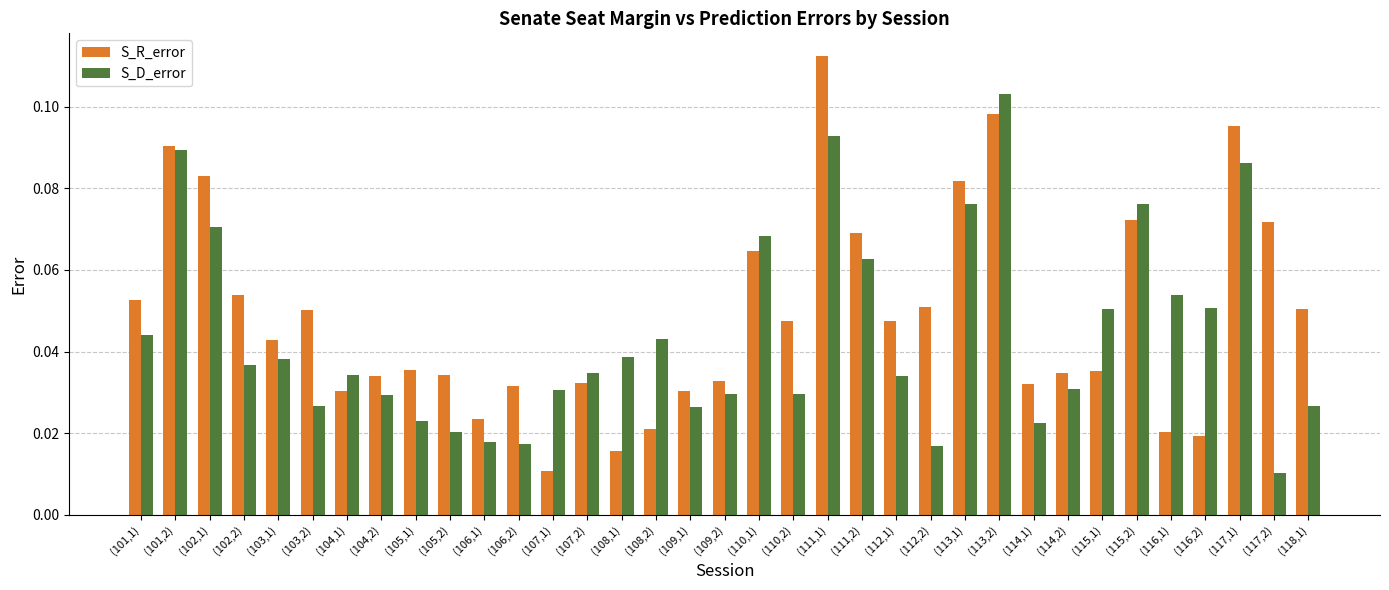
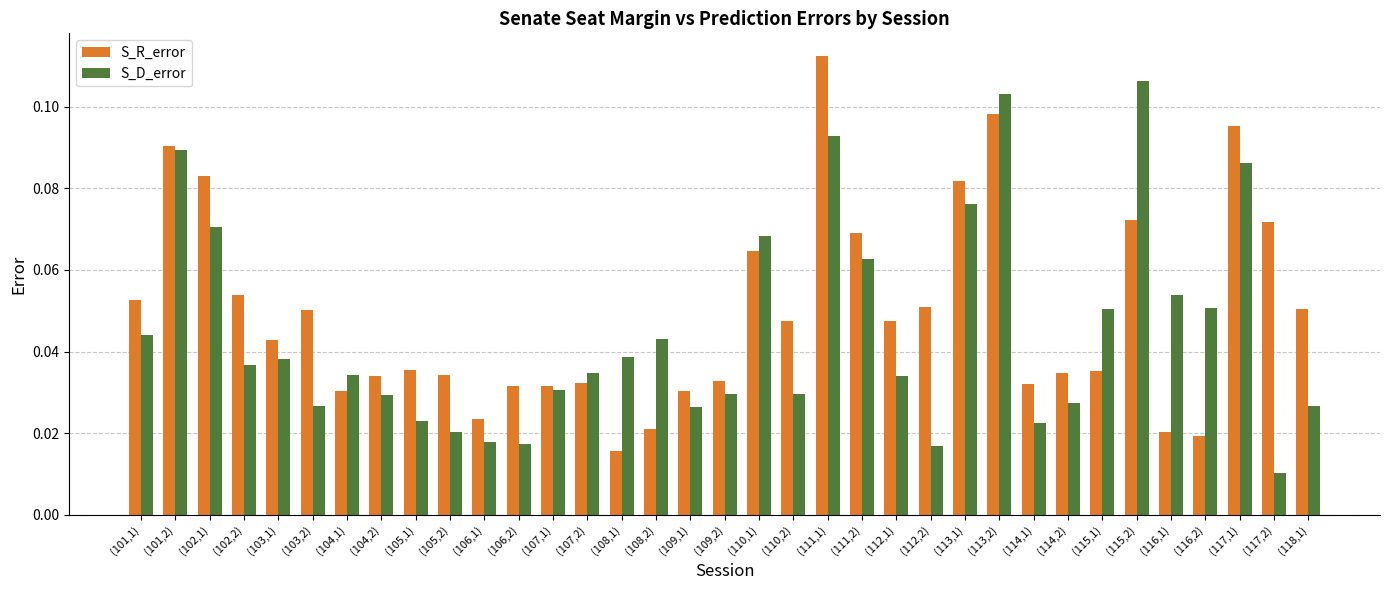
  {
    "S_R_error": {
      "(101,1)": 0.053,
      "(101,2)": 0.090,
      "(102,1)": 0.083,
      "(102,2)": 0.054,
      "(103,1)": 0.043,
      "(103,2)": 0.050,
      "(104,1)": 0.030,
      "(104,2)": 0.034,
      "(105,1)": 0.036,
      "(105,2)": 0.034,
      "(106,1)": 0.023,
      "(106,2)": 0.032,
-     "(107,1)": 0.011,
+     "(107,1)": 0.032,
      "(107,2)": 0.032,
      "(108,1)": 0.016,
      "(108,2)": 0.021,
      "(109,1)": 0.030,
      "(109,2)": 0.033,
      "(110,1)": 0.065,
      "(110,2)": 0.048,
      "(111,1)": 0.112,
      "(111,2)": 0.069,
      "(112,1)": 0.047,
      "(112,2)": 0.051,
      "(113,1)": 0.082,
      "(113,2)": 0.098,
      "(114,1)": 0.032,
      "(114,2)": 0.035,
      "(115,1)": 0.035,
      "(115,2)": 0.072,
      "(116,1)": 0.020,
      "(116,2)": 0.019,
      "(117,1)": 0.095,
      "(117,2)": 0.072,
      "(118,1)": 0.050
    },
    "S_D_error": {
      "(101,1)": 0.044,
      "(101,2)": 0.089,
      "(102,1)": 0.070,
      "(102,2)": 0.037,
      "(103,1)": 0.038,
      "(103,2)": 0.027,
      "(104,1)": 0.034,
      "(104,2)": 0.029,
      "(105,1)": 0.023,
      "(105,2)": 0.020,
      "(106,1)": 0.018,
      "(106,2)": 0.017,
      "(107,1)": 0.031,
      "(107,2)": 0.035,
      "(108,1)": 0.039,
      "(108,2)": 0.043,
      "(109,1)": 0.026,
      "(109,2)": 0.030,
      "(110,1)": 0.068,
      "(110,2)": 0.030,
      "(111,1)": 0.093,
      "(111,2)": 0.063,
      "(112,1)": 0.034,
      "(112,2)": 0.017,
      "(113,1)": 0.076,
      "(113,2)": 0.103,
      "(114,1)": 0.023,
-     "(114,2)": 0.031,
+     "(114,2)": 0.027,
      "(115,1)": 0.050,
-     "(115,2)": 0.076,
+     "(115,2)": 0.106,
      "(116,1)": 0.054,
      "(116,2)": 0.051,
      "(117,1)": 0.086,
      "(117,2)": 0.010,
      "(118,1)": 0.027
    }
  }
